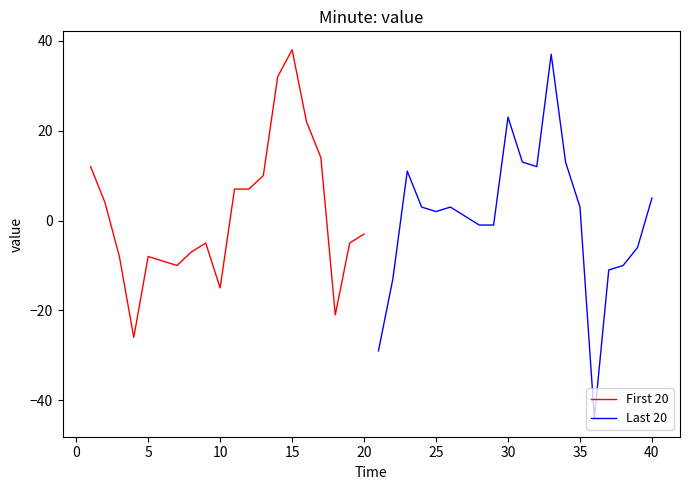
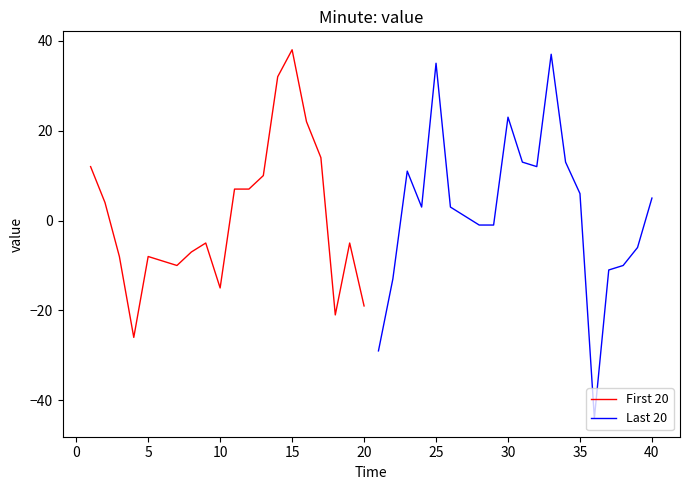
  {
    "First 20": {
      "5": -8,
      "10": -15,
      "15": 38,
-     "20": -3
+     "20": -19
    },
    "Last 20": {
-     "25": 2,
+     "25": 35,
      "30": 23,
-     "35": 3,
+     "35": 6,
      "40": 5
    }
  }
